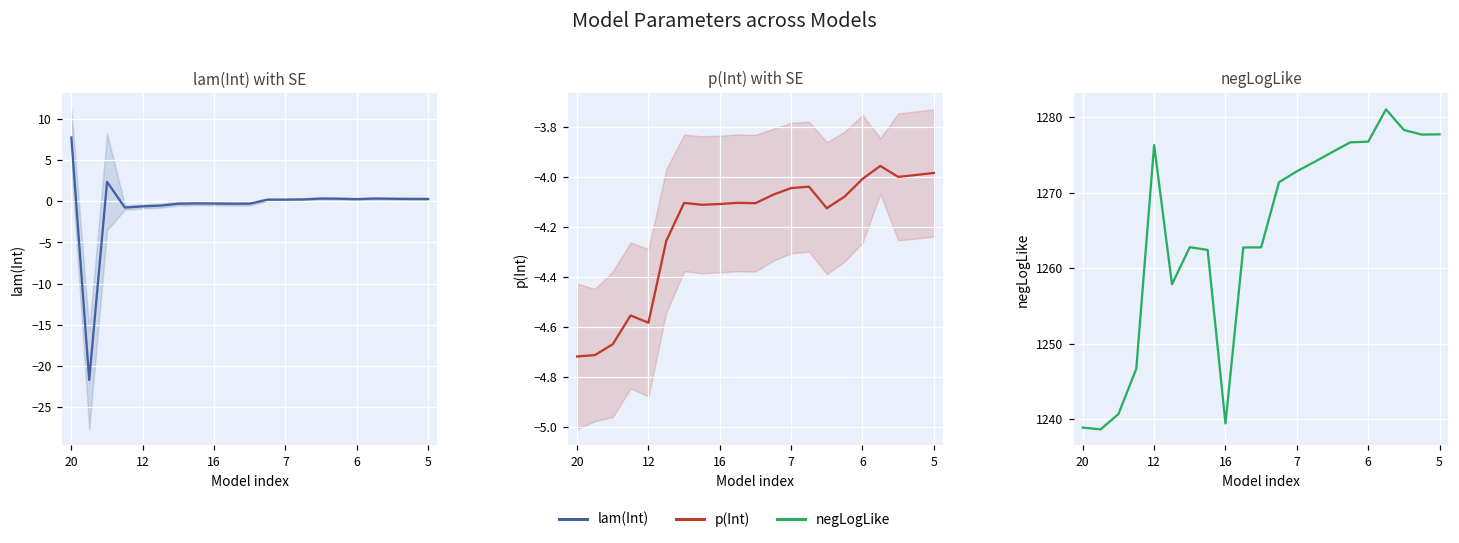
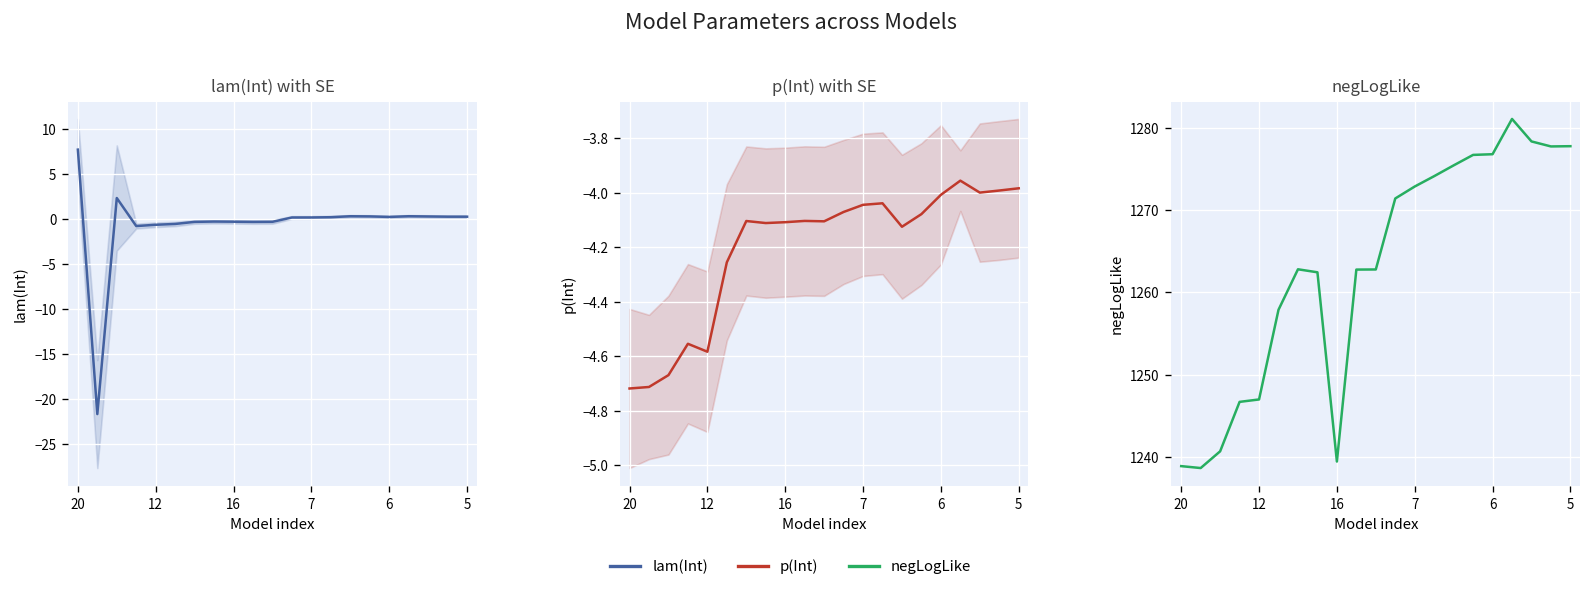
  {
    "negLogLike": {
      "20": 1239,
-     "12": 1276,
+     "12": 1247,
      "16": 1239
    }
  }
